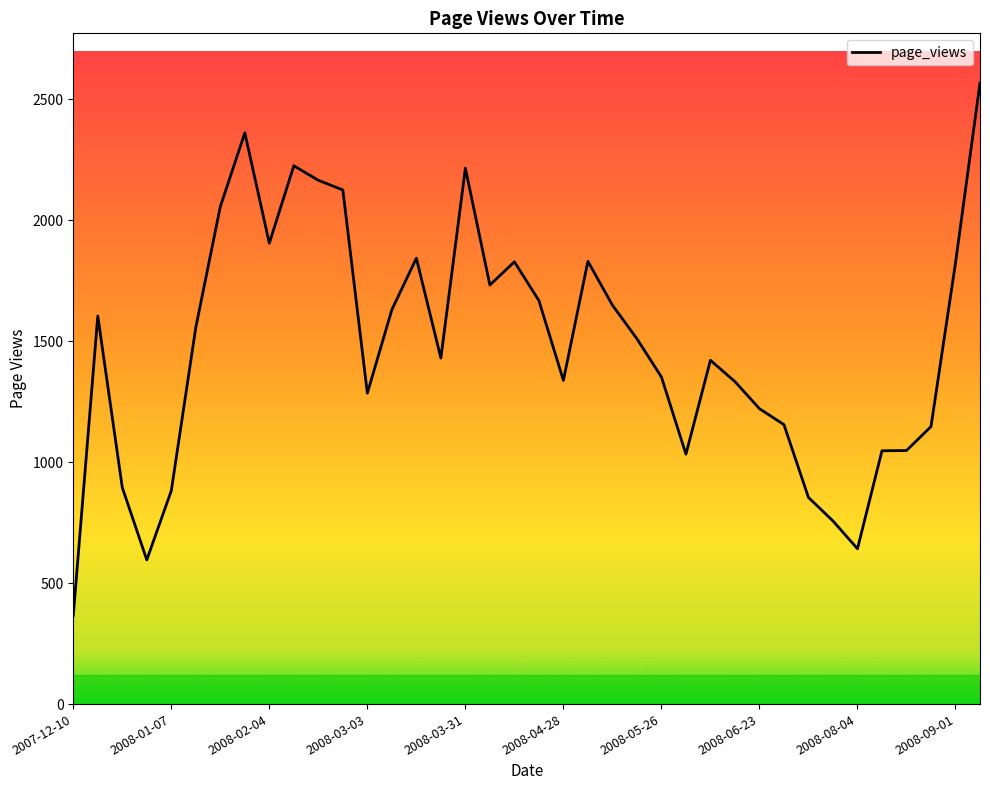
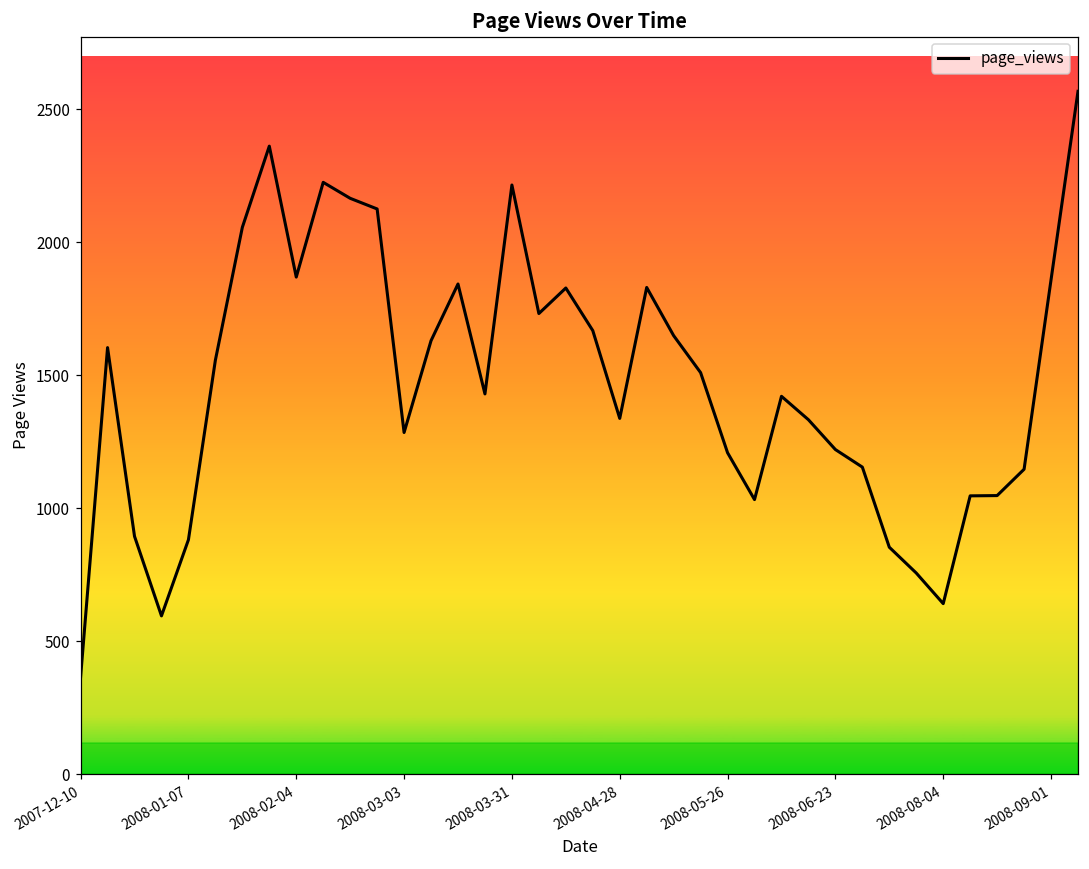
  {
    "page_views": {
      "2007-12-10": 370,
      "2008-01-07": 880,
-     "2008-02-04": 1910,
+     "2008-02-04": 1870,
      "2008-03-03": 1290,
      "2008-03-31": 2220,
      "2008-04-28": 1340,
-     "2008-05-26": 1350,
+     "2008-05-26": 1210,
      "2008-06-23": 1220,
      "2008-08-04": 640,
-     "2008-09-01": 1820
+     "2008-09-01": 1860
    }
  }
